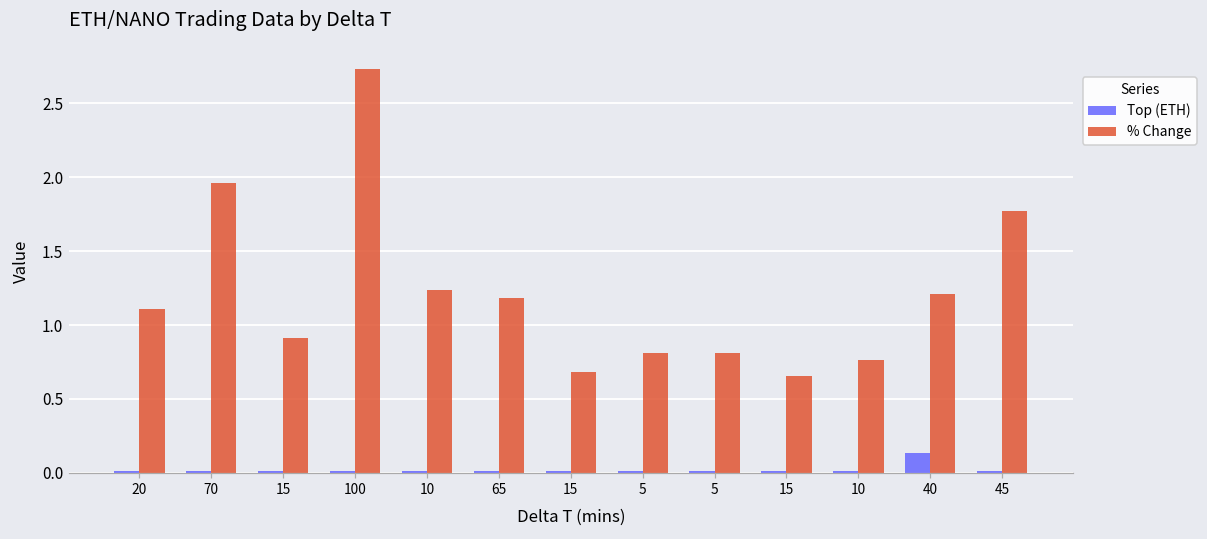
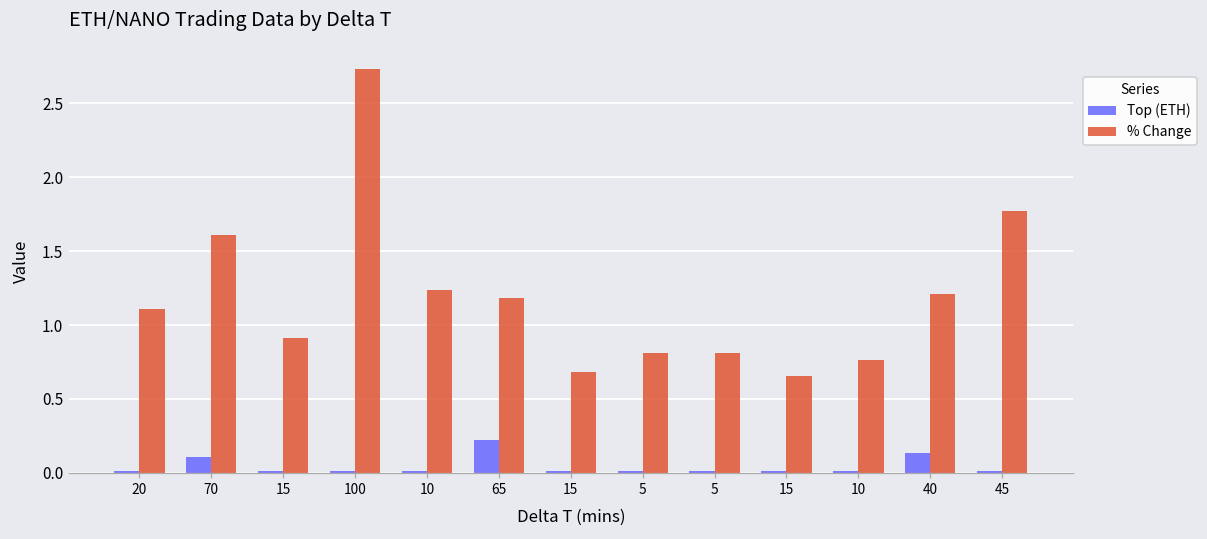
  {
    "Top (ETH)": {
-     "70": 0.01,
-     "65": 0.01,
+     "70": 0.11,
+     "65": 0.22,
      "40": 0.13
    },
    "% Change": {
      "20": 1.11,
-     "70": 1.96,
+     "70": 1.61,
      "100": 2.73,
      "65": 1.18,
      "40": 1.21,
      "45": 1.77
    }
  }
